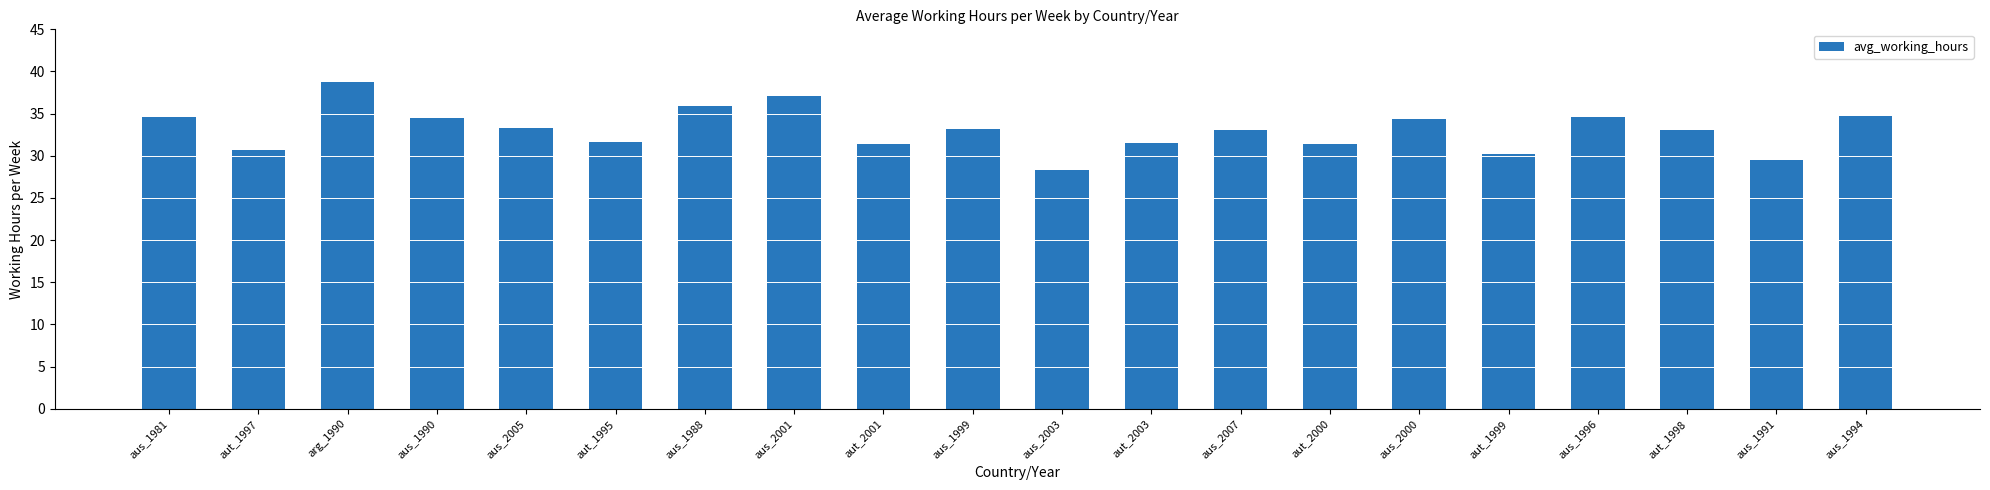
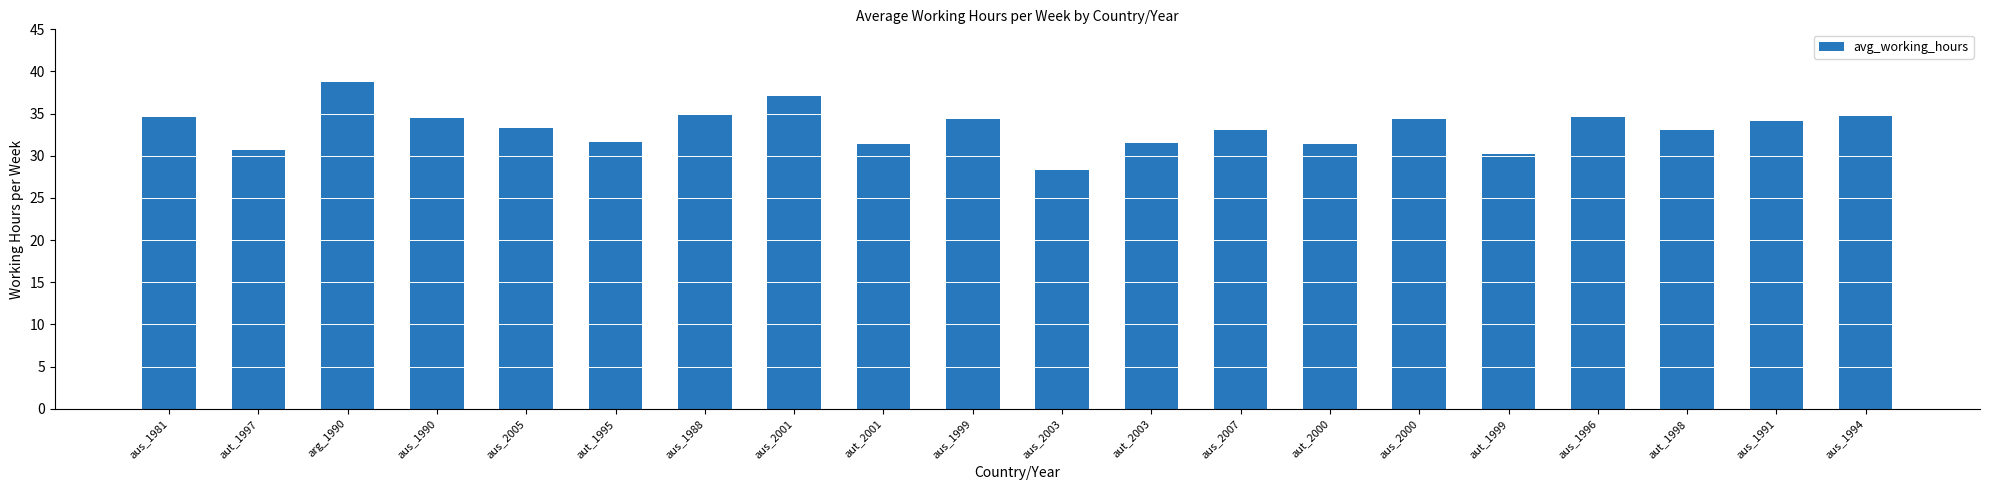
  {
    "aus_1981": 35,
    "aut_1997": 31,
    "arg_1990": 39,
    "aus_1990": 35,
    "aus_2005": 33,
    "aut_1995": 32,
-   "aus_1988": 36,
+   "aus_1988": 35,
    "aus_2001": 37,
    "aut_2001": 31,
-   "aus_1999": 33,
+   "aus_1999": 34,
    "aus_2003": 28,
    "aut_2003": 32,
    "aus_2007": 33,
    "aut_2000": 31,
    "aus_2000": 34,
    "aut_1999": 30,
    "aus_1996": 35,
    "aut_1998": 33,
-   "aus_1991": 29,
+   "aus_1991": 34,
    "aus_1994": 35
  }
